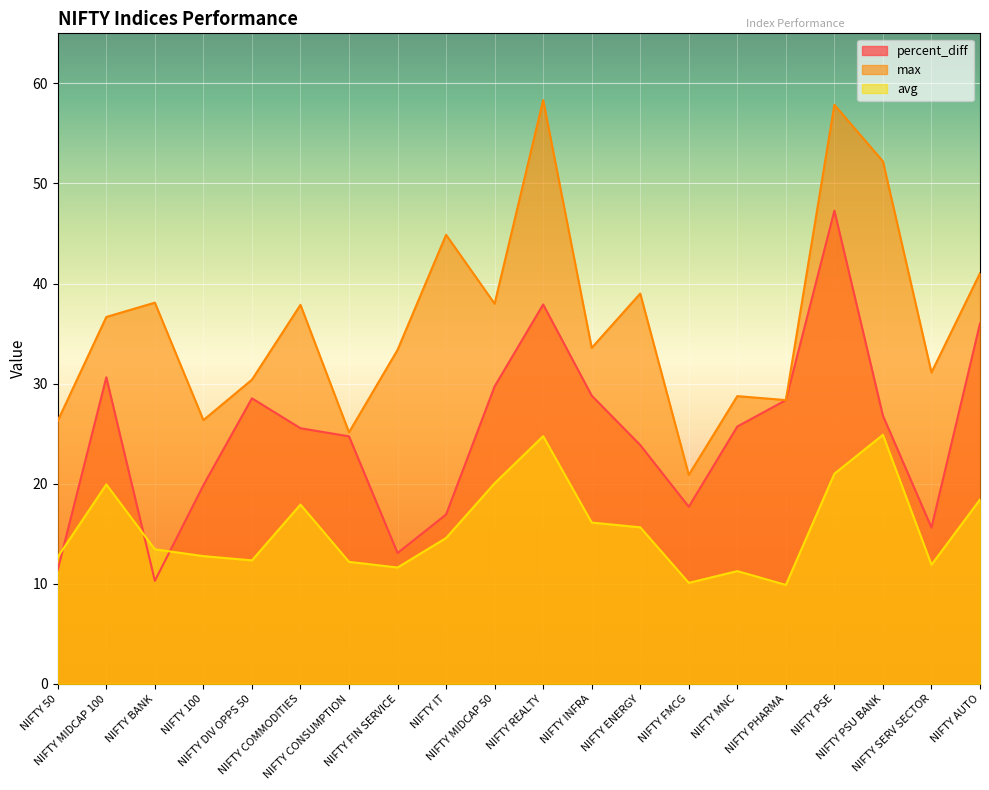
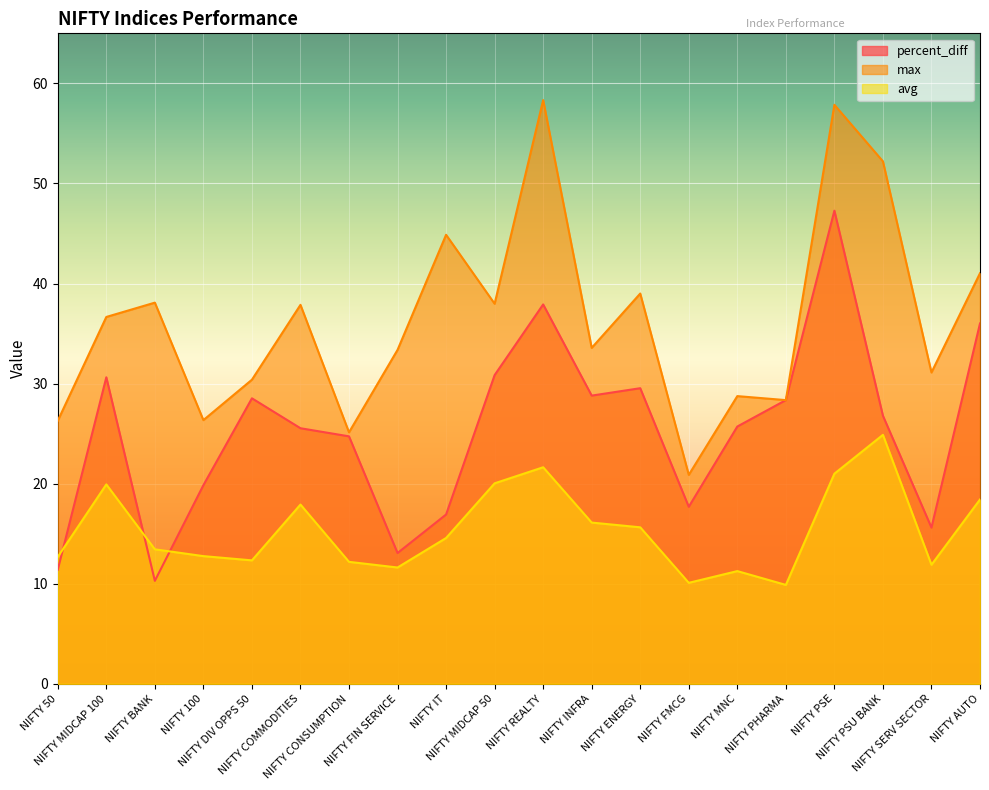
  {
    "percent_diff": {
      "NIFTY 50": 11.4,
      "NIFTY MIDCAP 100": 30.6,
      "NIFTY BANK": 10.3,
      "NIFTY 100": 19.9,
      "NIFTY DIV OPPS 50": 28.5,
      "NIFTY COMMODITIES": 25.5,
      "NIFTY CONSUMPTION": 24.7,
      "NIFTY FIN SERVICE": 13.1,
      "NIFTY IT": 16.9,
-     "NIFTY MIDCAP 50": 29.7,
+     "NIFTY MIDCAP 50": 30.9,
      "NIFTY REALTY": 37.9,
      "NIFTY INFRA": 28.8,
-     "NIFTY ENERGY": 23.9,
+     "NIFTY ENERGY": 29.5,
      "NIFTY FMCG": 17.7,
      "NIFTY MNC": 25.7,
      "NIFTY PSE": 47.3,
      "NIFTY PSU BANK": 26.8,
      "NIFTY SERV SECTOR": 15.6,
      "NIFTY AUTO": 36.0
    },
    "max": {
      "NIFTY 50": 26.3,
      "NIFTY MIDCAP 100": 36.7,
      "NIFTY BANK": 38.1,
      "NIFTY 100": 26.4,
      "NIFTY DIV OPPS 50": 30.4,
      "NIFTY COMMODITIES": 37.9,
      "NIFTY CONSUMPTION": 25.1,
      "NIFTY FIN SERVICE": 33.4,
      "NIFTY IT": 44.9,
      "NIFTY MIDCAP 50": 38.0,
      "NIFTY REALTY": 58.3,
      "NIFTY INFRA": 33.6,
      "NIFTY ENERGY": 39.0,
      "NIFTY FMCG": 20.9,
      "NIFTY MNC": 28.8,
      "NIFTY PSE": 57.9,
      "NIFTY PSU BANK": 52.2,
      "NIFTY SERV SECTOR": 31.1,
      "NIFTY AUTO": 41.0
    },
    "avg": {
      "NIFTY 50": 12.7,
      "NIFTY MIDCAP 100": 19.9,
      "NIFTY BANK": 13.4,
      "NIFTY 100": 12.8,
      "NIFTY DIV OPPS 50": 12.3,
      "NIFTY COMMODITIES": 17.9,
      "NIFTY CONSUMPTION": 12.2,
      "NIFTY FIN SERVICE": 11.6,
      "NIFTY IT": 14.6,
      "NIFTY MIDCAP 50": 20.0,
-     "NIFTY REALTY": 24.8,
+     "NIFTY REALTY": 21.6,
      "NIFTY INFRA": 16.1,
      "NIFTY ENERGY": 15.6,
      "NIFTY FMCG": 10.1,
      "NIFTY MNC": 11.3,
      "NIFTY PHARMA": 9.9,
      "NIFTY PSE": 21.0,
      "NIFTY PSU BANK": 24.9,
      "NIFTY SERV SECTOR": 11.9,
      "NIFTY AUTO": 18.4
    }
  }
